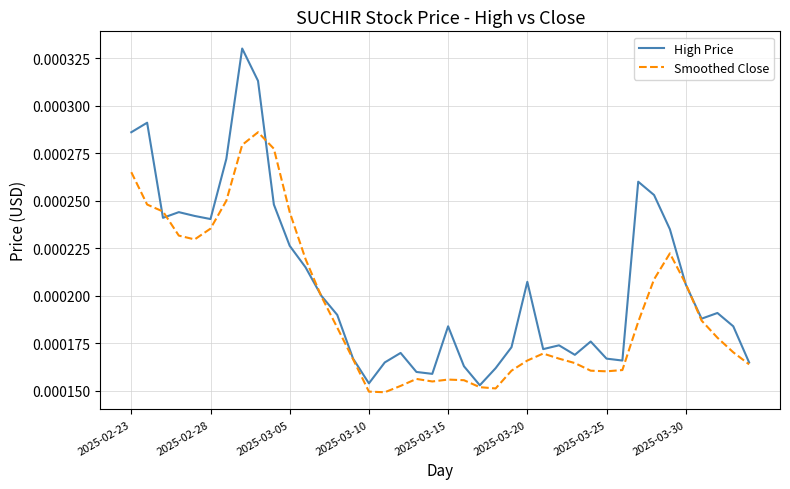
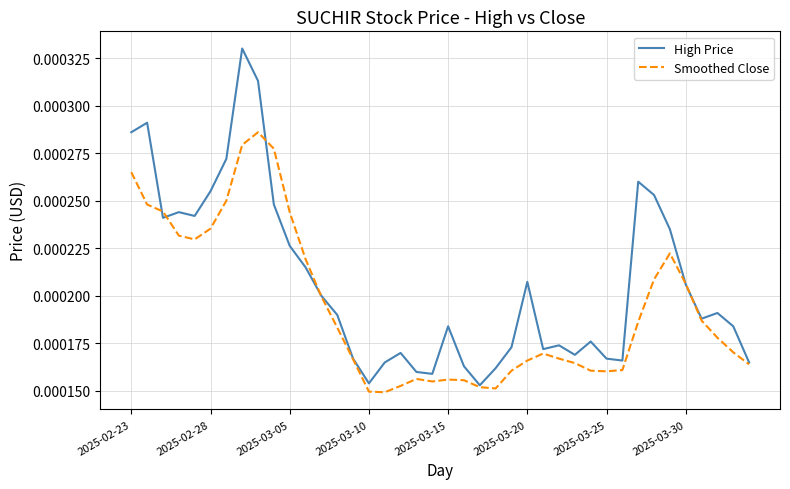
  {
    "High Price": {
      "2025-02-23": 0.000286,
-     "2025-02-28": 0.000240,
+     "2025-02-28": 0.000255,
      "2025-03-05": 0.000226,
      "2025-03-10": 0.000154,
      "2025-03-15": 0.000184,
      "2025-03-20": 0.000207,
      "2025-03-25": 0.000167
    },
    "Smoothed Close": {
      "2025-02-23": 0.000265,
      "2025-02-28": 0.000235,
      "2025-03-05": 0.000244,
      "2025-03-10": 0.000150,
      "2025-03-15": 0.000156,
      "2025-03-20": 0.000166,
      "2025-03-25": 0.000160
    }
  }
